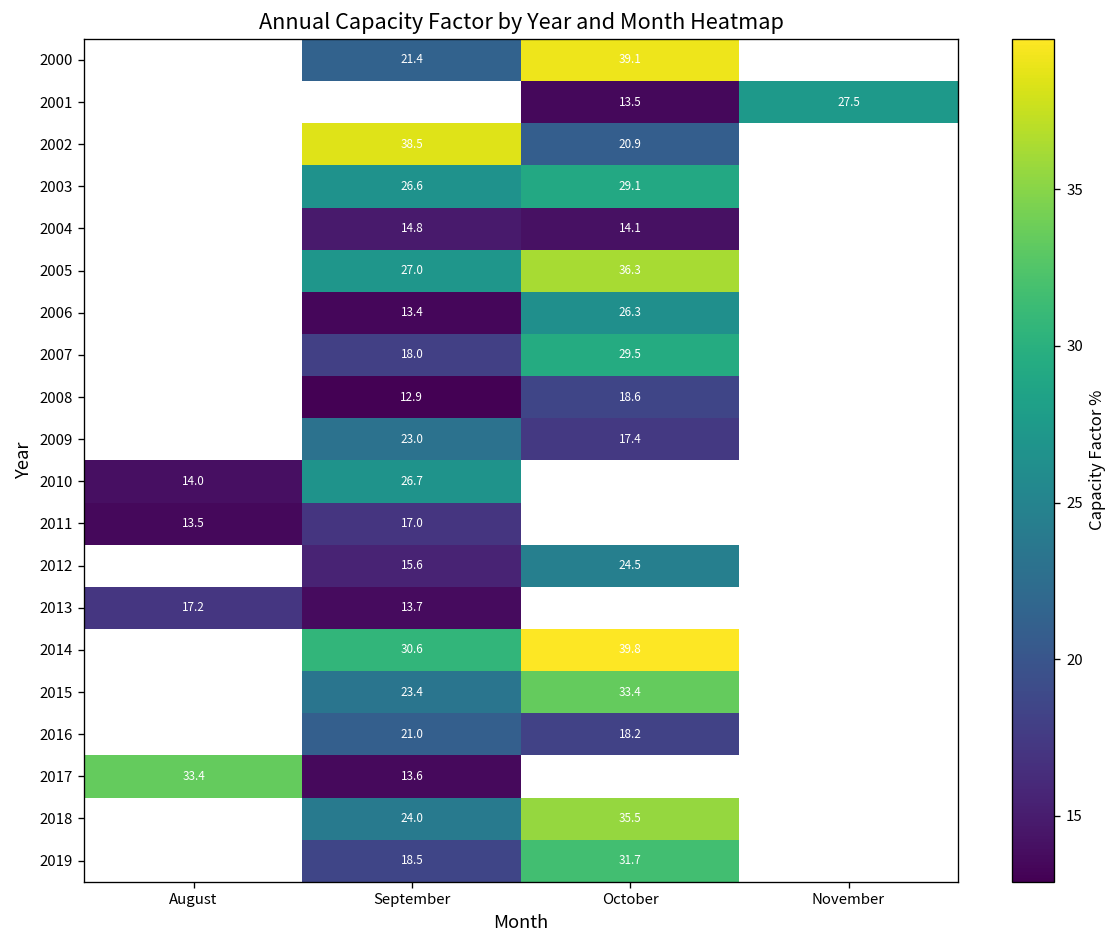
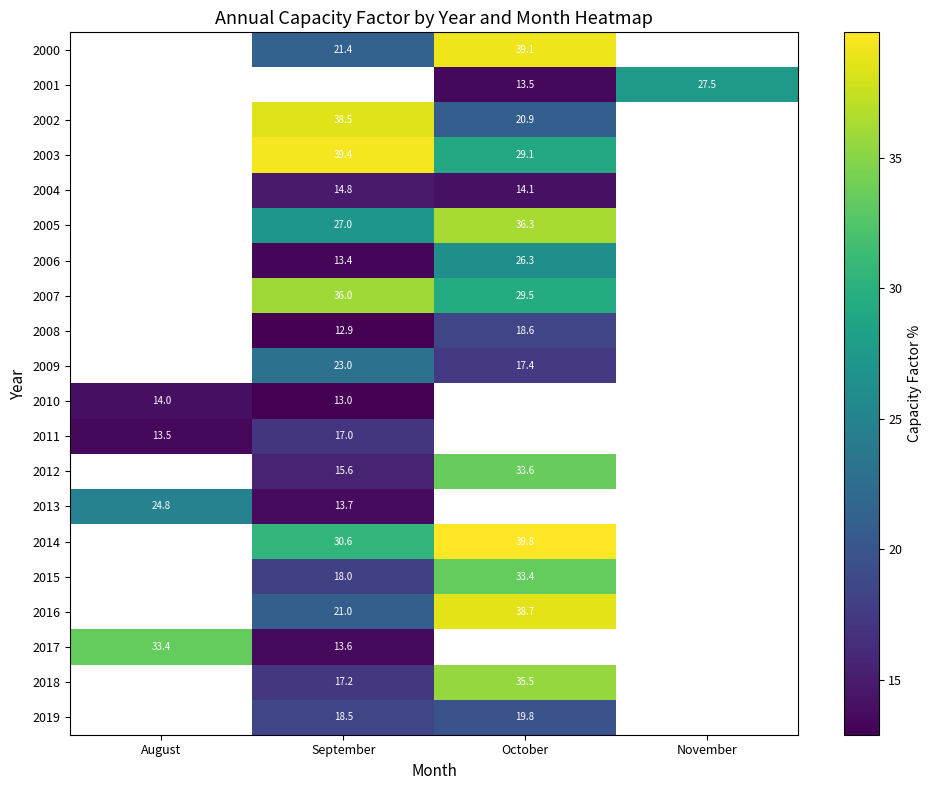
  {
    "2000": {
      "September": 21.4,
      "October": 39.1
    },
    "2001": {
      "October": 13.5,
      "November": 27.5
    },
    "2002": {
      "September": 38.5,
      "October": 20.9
    },
    "2003": {
-     "September": 26.6,
+     "September": 39.4,
      "October": 29.1
    },
    "2004": {
      "September": 14.8,
      "October": 14.1
    },
    "2005": {
      "September": 27.0,
      "October": 36.3
    },
    "2006": {
      "September": 13.4,
      "October": 26.3
    },
    "2007": {
-     "September": 18.0,
+     "September": 36.0,
      "October": 29.5
    },
    "2008": {
      "September": 12.9,
      "October": 18.6
    },
    "2009": {
      "September": 23.0,
      "October": 17.4
    },
    "2010": {
      "August": 14.0,
-     "September": 26.7
+     "September": 13.0
    },
    "2011": {
      "August": 13.5,
      "September": 17.0
    },
    "2012": {
      "September": 15.6,
-     "October": 24.5
+     "October": 33.6
    },
    "2013": {
-     "August": 17.2,
+     "August": 24.8,
      "September": 13.7
    },
    "2014": {
      "September": 30.6,
      "October": 39.8
    },
    "2015": {
-     "September": 23.4,
+     "September": 18.0,
      "October": 33.4
    },
    "2016": {
      "September": 21.0,
-     "October": 18.2
+     "October": 38.7
    },
    "2017": {
      "August": 33.4,
      "September": 13.6
    },
    "2018": {
-     "September": 24.0,
+     "September": 17.2,
      "October": 35.5
    },
    "2019": {
      "September": 18.5,
-     "October": 31.7
+     "October": 19.8
    }
  }
